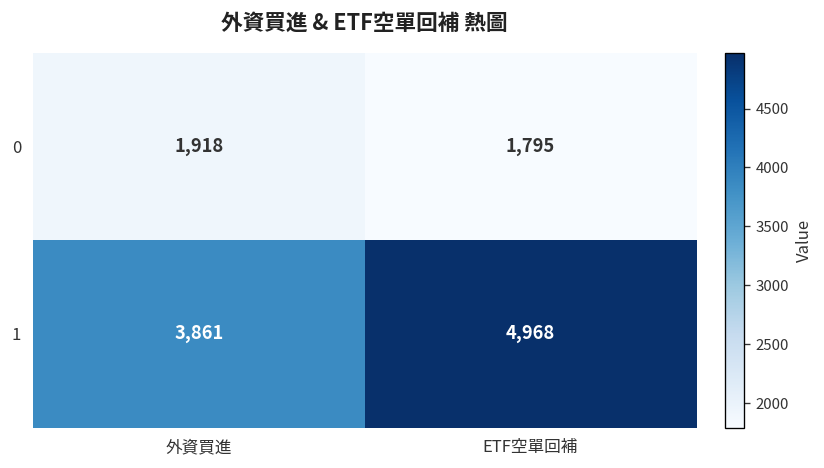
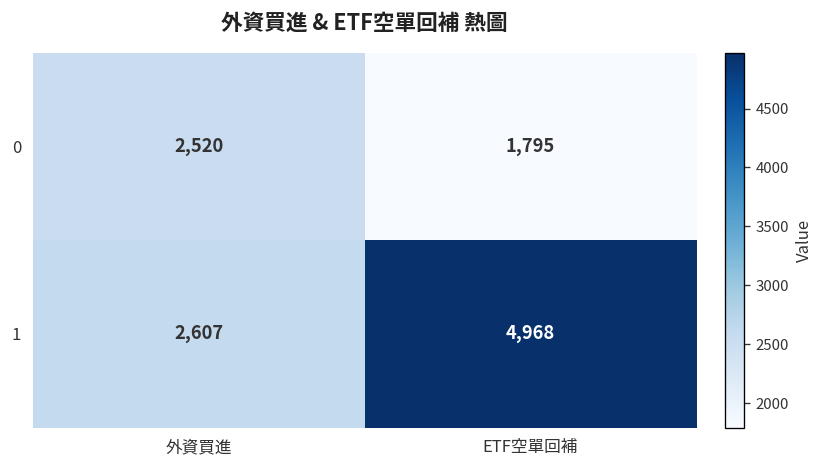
  {
    "0": {
-     "外資買進": "1,918",
+     "外資買進": "2,520",
      "ETF空單回補": "1,795"
    },
    "1": {
-     "外資買進": "3,861",
+     "外資買進": "2,607",
      "ETF空單回補": "4,968"
    }
  }
